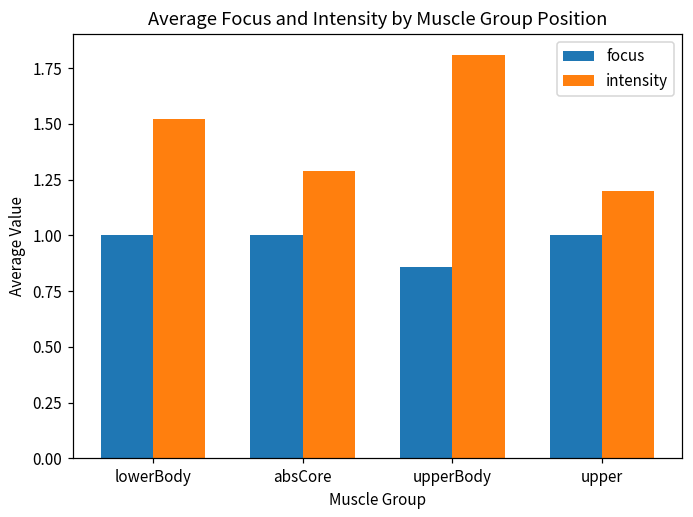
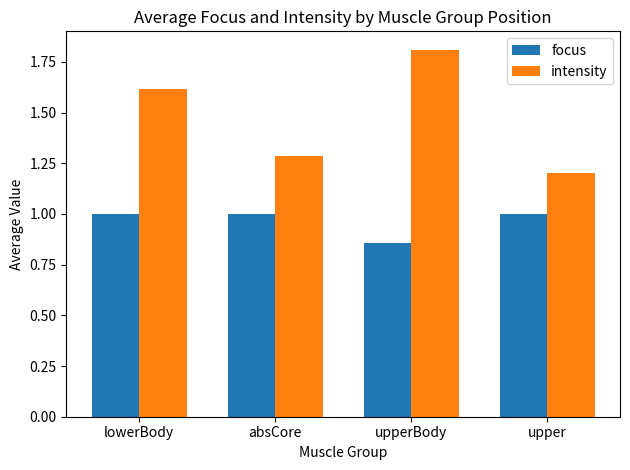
  {
    "focus": {
      "lowerBody": 1.00,
      "absCore": 1.00,
      "upperBody": 0.86,
      "upper": 1.00
    },
    "intensity": {
-     "lowerBody": 1.52,
+     "lowerBody": 1.62,
      "absCore": 1.29,
      "upperBody": 1.81,
      "upper": 1.20
    }
  }
